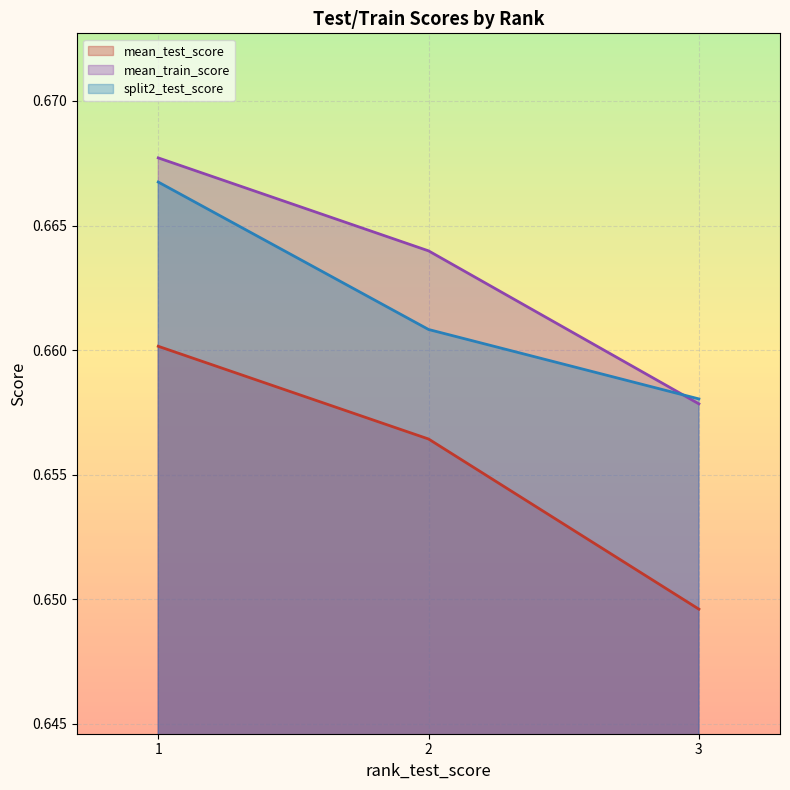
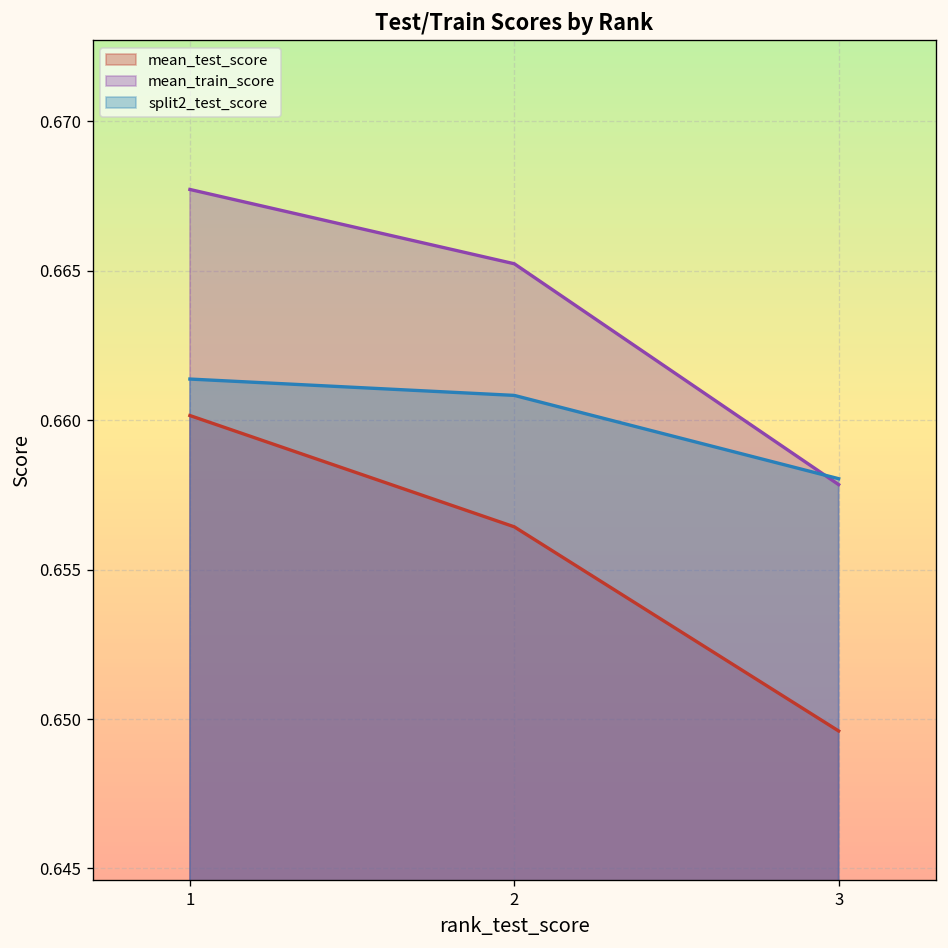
  {
    "mean_test_score": {
      "1": 0.6602,
      "2": 0.6564,
      "3": 0.6496
    },
    "mean_train_score": {
      "1": 0.6677,
-     "2": 0.6640,
+     "2": 0.6652,
      "3": 0.6578
    },
    "split2_test_score": {
-     "1": 0.6667,
+     "1": 0.6614,
      "2": 0.6608,
      "3": 0.6580
    }
  }
